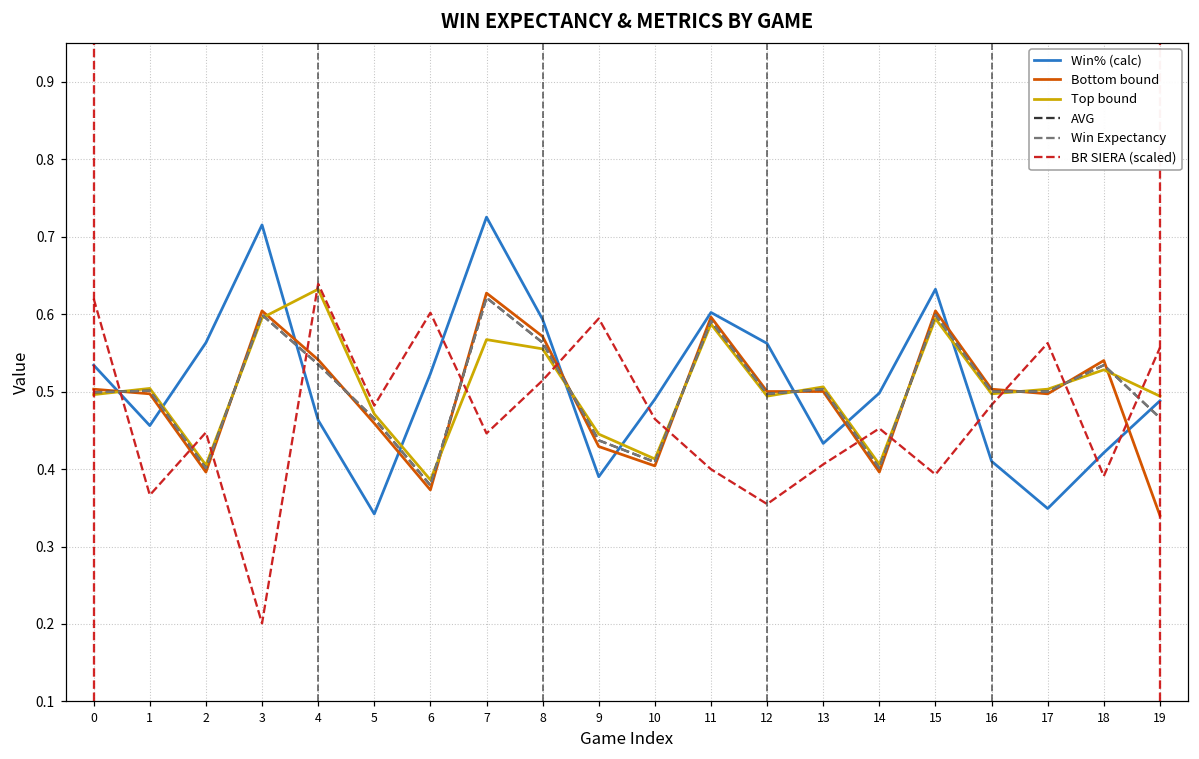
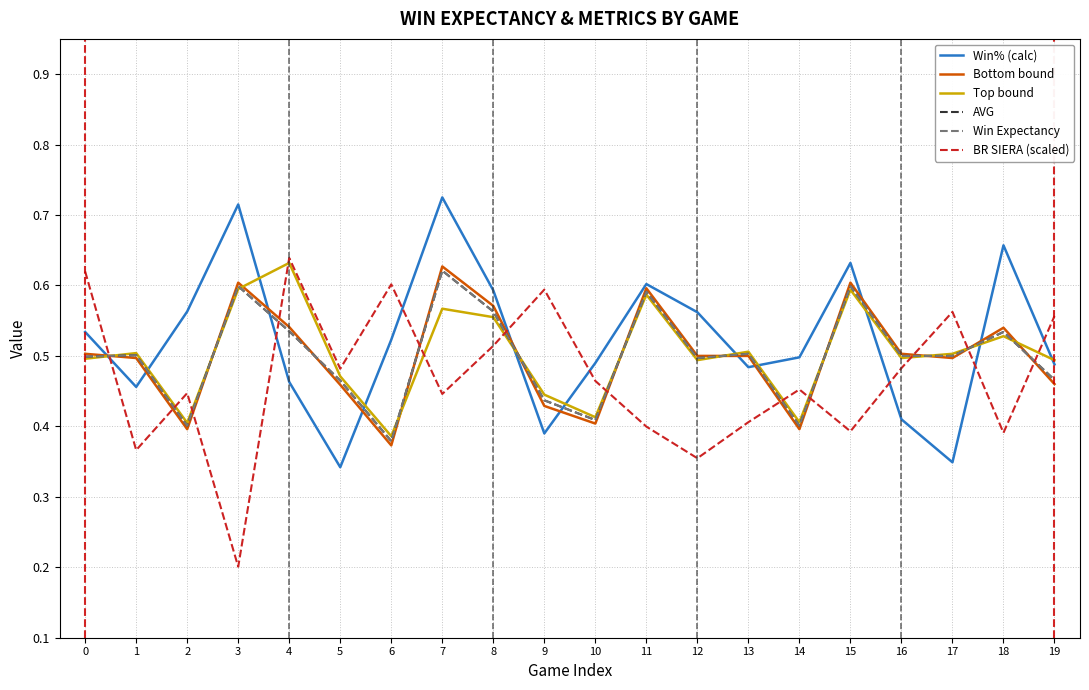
  {
    "Win% (calc)": {
      "0": 0.53,
      "1": 0.46,
      "2": 0.56,
      "3": 0.72,
      "4": 0.46,
      "5": 0.34,
      "6": 0.52,
      "7": 0.73,
      "8": 0.59,
      "9": 0.39,
      "10": 0.49,
      "11": 0.60,
      "12": 0.56,
-     "13": 0.43,
+     "13": 0.48,
      "14": 0.50,
      "15": 0.63,
      "16": 0.41,
      "17": 0.35,
-     "18": 0.42,
+     "18": 0.66,
      "19": 0.49
    },
    "Bottom bound": {
      "0": 0.50,
      "1": 0.50,
      "2": 0.40,
      "3": 0.60,
      "4": 0.54,
      "5": 0.46,
      "6": 0.37,
      "7": 0.63,
      "8": 0.57,
      "9": 0.43,
      "10": 0.40,
      "11": 0.60,
      "14": 0.40,
      "15": 0.60,
      "18": 0.54,
-     "19": 0.34
+     "19": 0.46
    },
    "Top bound": {
      "2": 0.41,
      "3": 0.60,
      "4": 0.63,
      "5": 0.47,
      "6": 0.39,
      "7": 0.57,
      "8": 0.56,
      "9": 0.45,
      "10": 0.41,
      "11": 0.59,
      "14": 0.41,
      "15": 0.59,
      "18": 0.53,
      "19": 0.49
    },
    "Win Expectancy": {
      "2": 0.40,
      "3": 0.60,
      "4": 0.54,
      "5": 0.47,
      "6": 0.38,
      "7": 0.62,
      "8": 0.56,
      "9": 0.44,
      "10": 0.41,
      "11": 0.59,
      "14": 0.40,
      "15": 0.60,
      "18": 0.53,
      "19": 0.47
    },
    "BR SIERA (scaled)": {
      "0": 0.62,
      "1": 0.37,
      "2": 0.45,
      "3": 0.20,
      "4": 0.64,
      "5": 0.48,
      "6": 0.60,
      "7": 0.45,
      "8": 0.51,
      "9": 0.59,
      "10": 0.46,
      "11": 0.40,
      "12": 0.35,
      "13": 0.41,
      "14": 0.45,
      "15": 0.39,
      "16": 0.48,
      "17": 0.56,
      "18": 0.39,
      "19": 0.56
    }
  }
